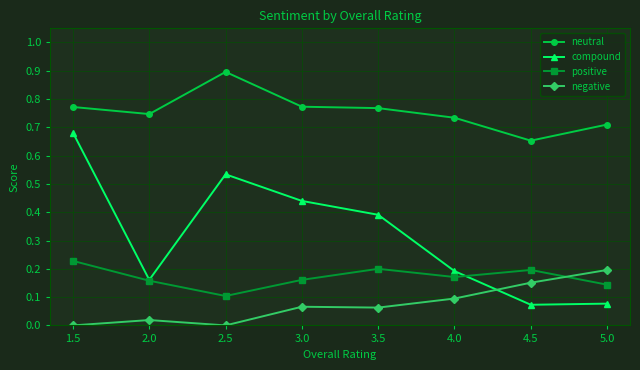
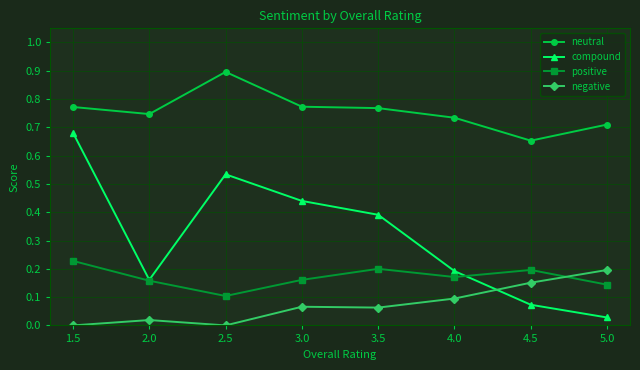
  {
    "compound": {
      "1.5": 0.68,
      "2.5": 0.53,
      "3.0": 0.44,
      "3.5": 0.39,
      "4.0": 0.19,
      "4.5": 0.07,
-     "5.0": 0.08
+     "5.0": 0.03
    },
    "negative": {
      "1.5": 0.00,
      "2.0": 0.02,
      "2.5": 0.00,
      "3.0": 0.07,
      "3.5": 0.06,
      "4.0": 0.10,
      "4.5": 0.15,
      "5.0": 0.20
    }
  }
